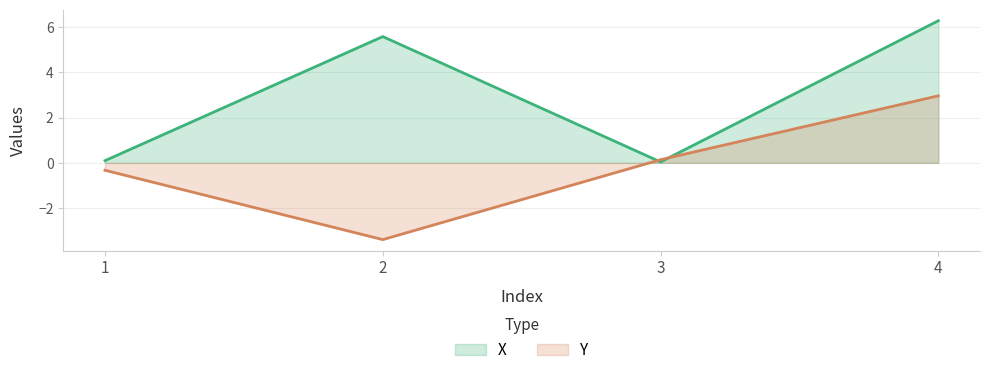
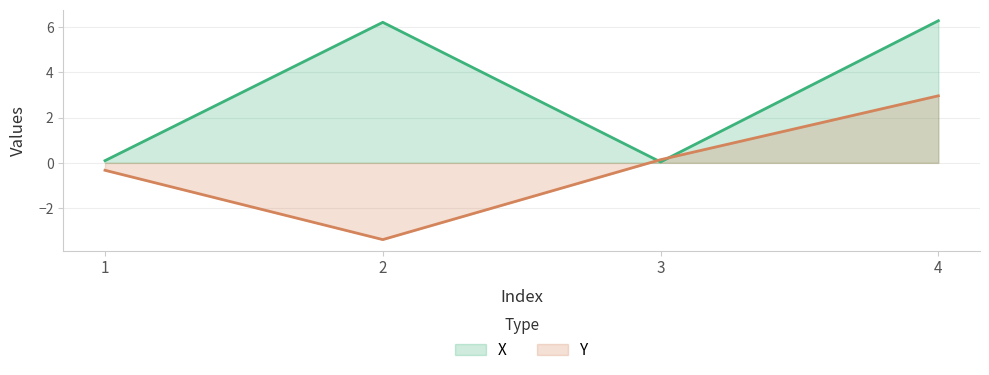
  {
    "X": {
-     "2": 5.6,
+     "2": 6.2,
      "4": 6.3
    }
  }
